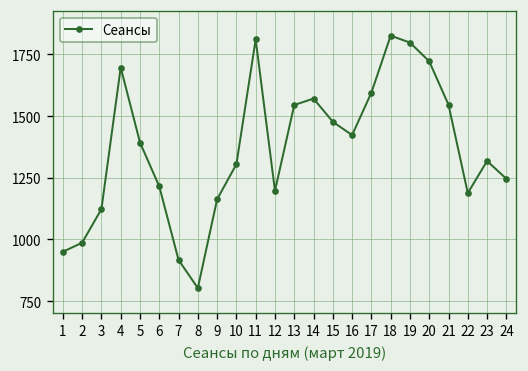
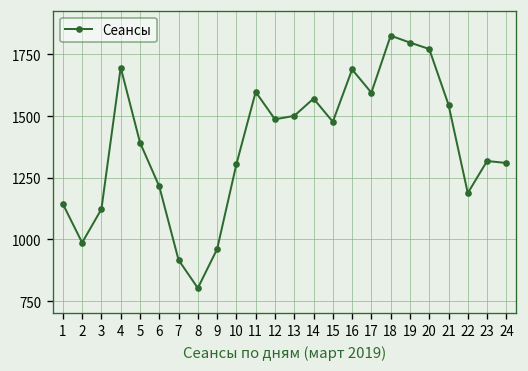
  {
-   "1": 950,
+   "1": 1140,
    "2": 990,
    "3": 1120,
    "4": 1700,
    "5": 1390,
    "6": 1220,
    "7": 920,
    "8": 800,
-   "9": 1160,
+   "9": 960,
    "10": 1310,
-   "11": 1810,
-   "12": 1200,
-   "13": 1550,
+   "11": 1600,
+   "12": 1490,
+   "13": 1500,
    "14": 1570,
    "15": 1480,
-   "16": 1420,
+   "16": 1690,
    "17": 1600,
    "18": 1830,
    "19": 1800,
-   "20": 1720,
+   "20": 1770,
    "21": 1550,
    "22": 1190,
    "23": 1320,
-   "24": 1250
+   "24": 1310
  }
